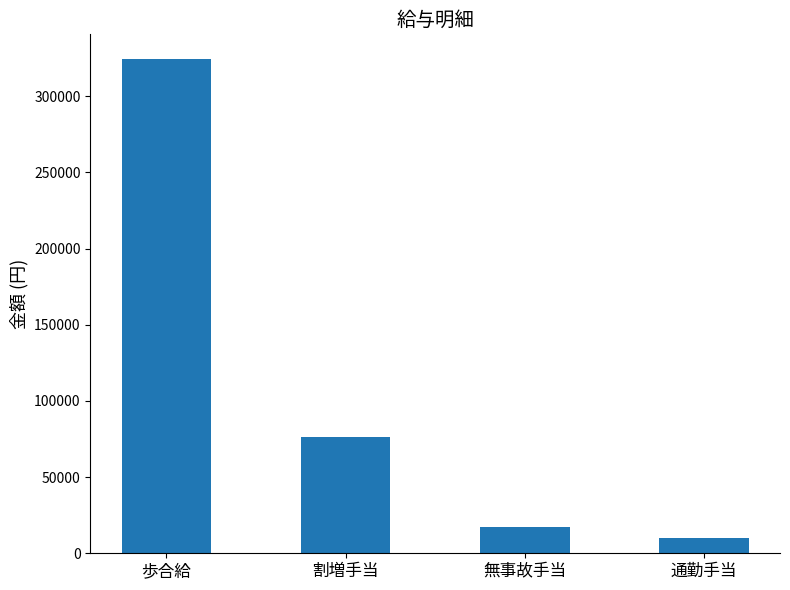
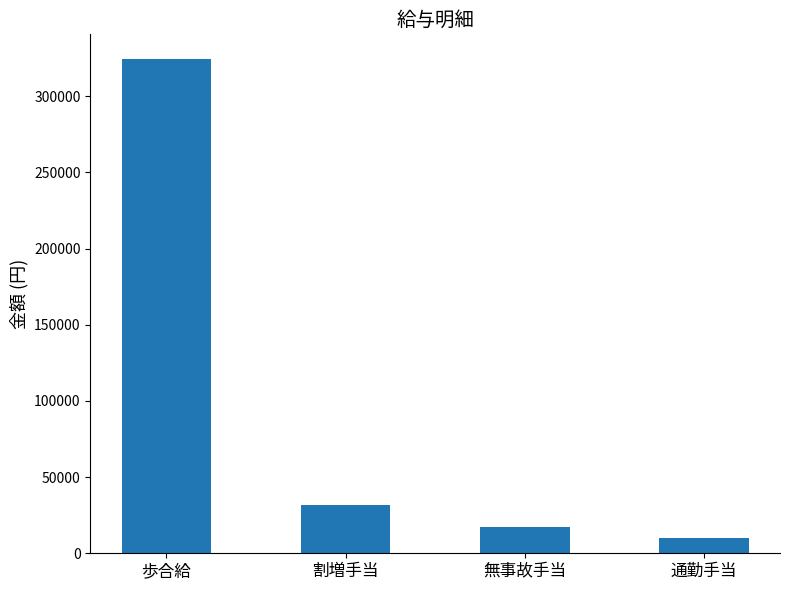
  {
    "歩合給": 324000,
-   "割増手当": 76000,
+   "割増手当": 31000,
    "無事故手当": 17000,
    "通勤手当": 10000
  }
